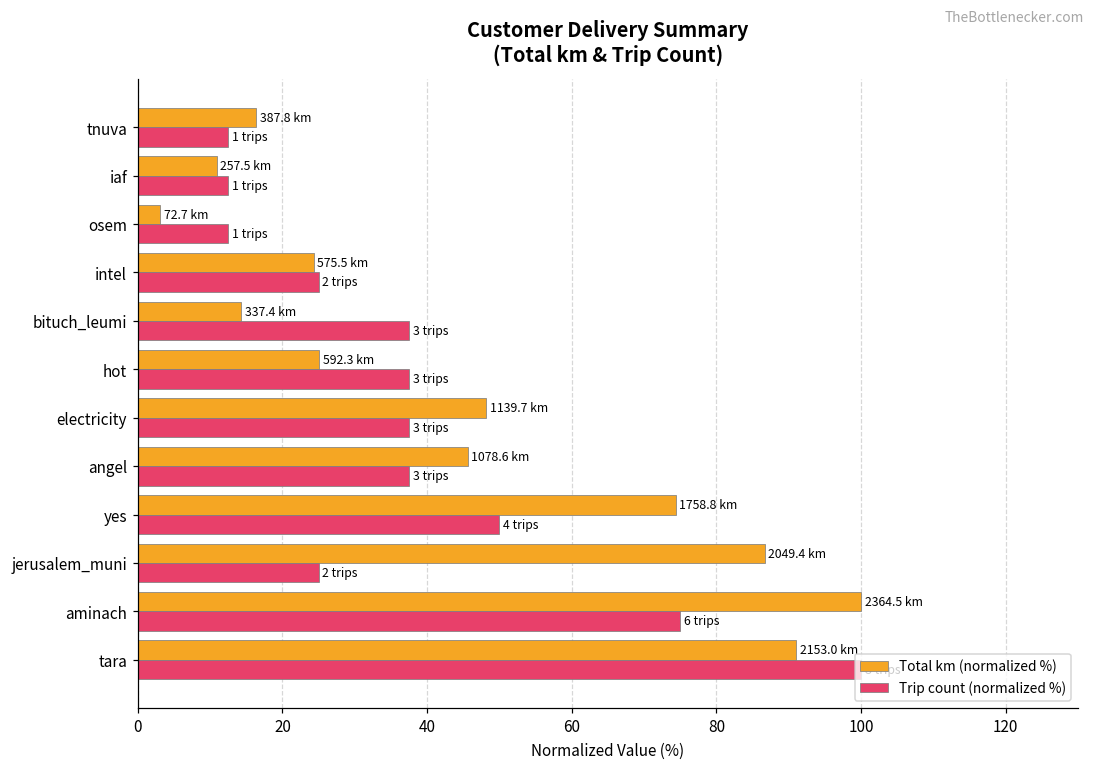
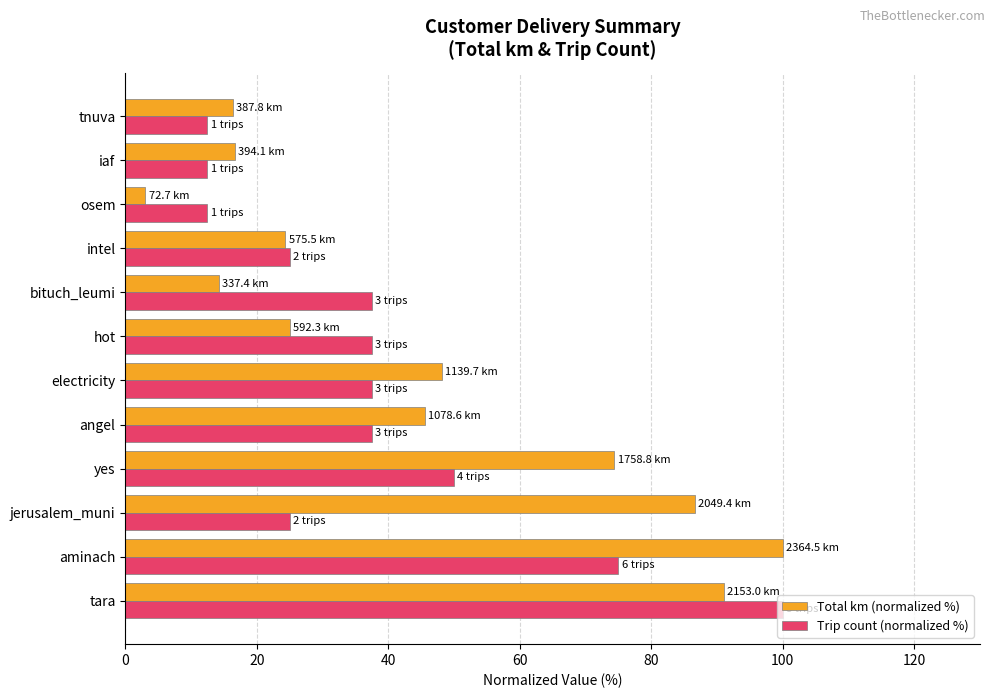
  {
    "Total km (normalized %)": {
-     "iaf": 257.5
+     "iaf": 394.1
    }
  }
